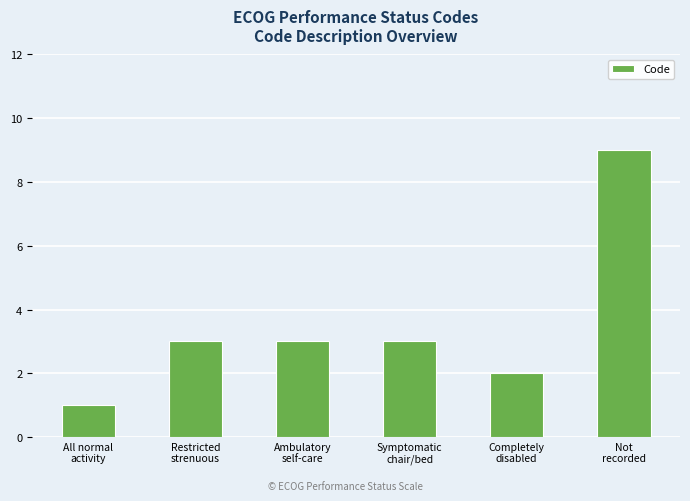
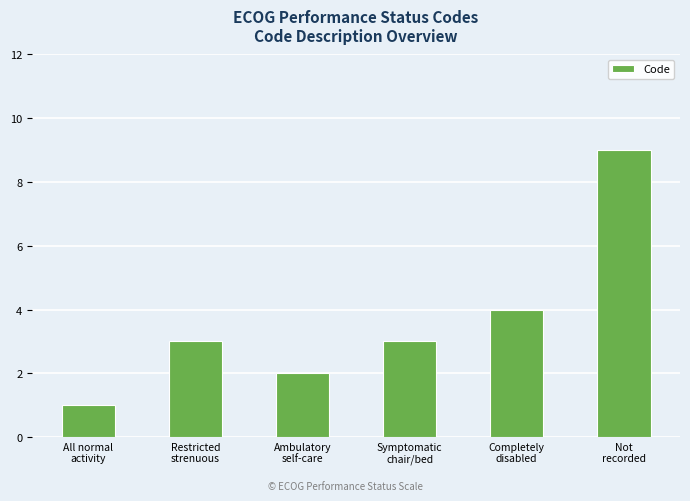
  {
    "All normal activity": 1,
    "Restricted strenuous": 3,
-   "Ambulatory self-care": 3,
+   "Ambulatory self-care": 2,
    "Symptomatic chair/bed": 3,
-   "Completely disabled": 2,
+   "Completely disabled": 4,
    "Not recorded": 9
  }
